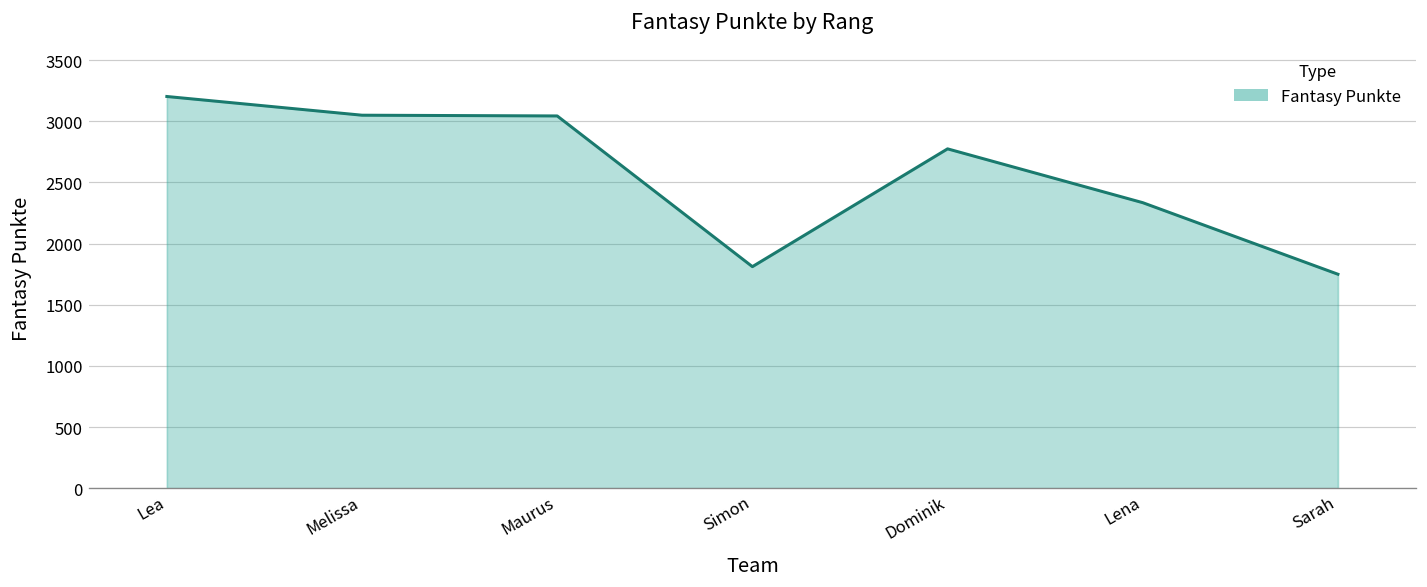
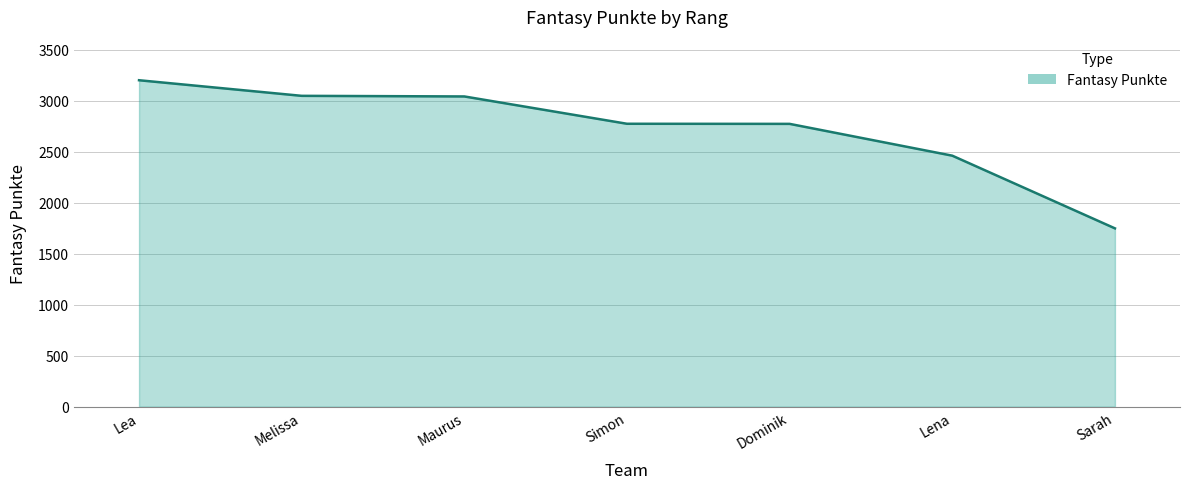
  {
    "Lea": 3200,
    "Melissa": 3050,
    "Maurus": 3040,
-   "Simon": 1810,
+   "Simon": 2780,
    "Dominik": 2770,
-   "Lena": 2330,
+   "Lena": 2460,
    "Sarah": 1750
  }
